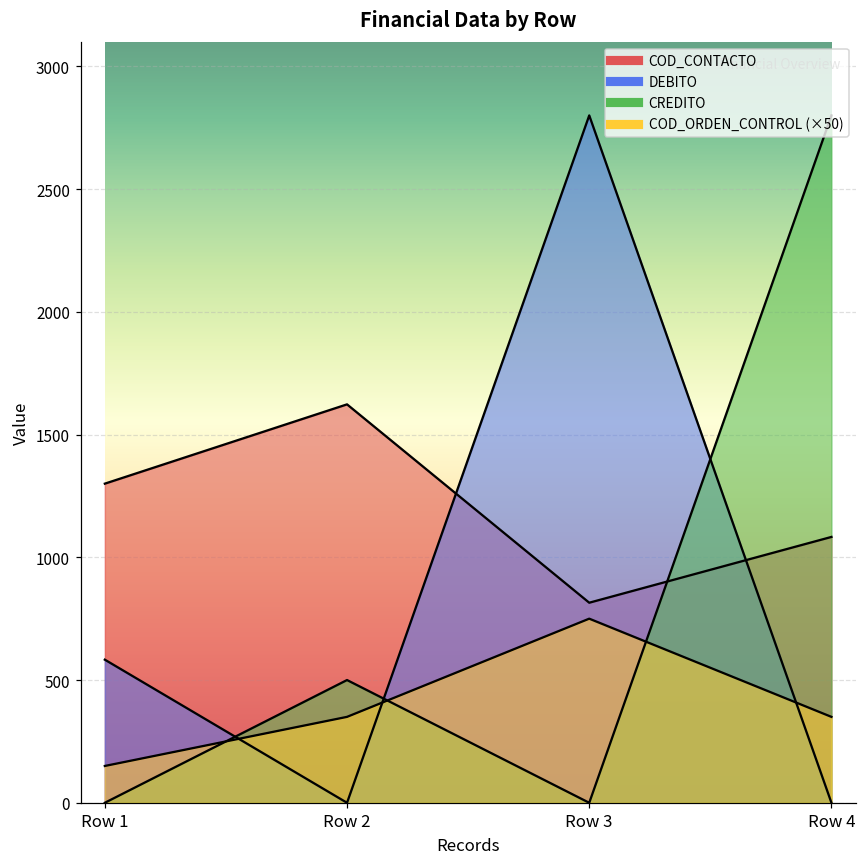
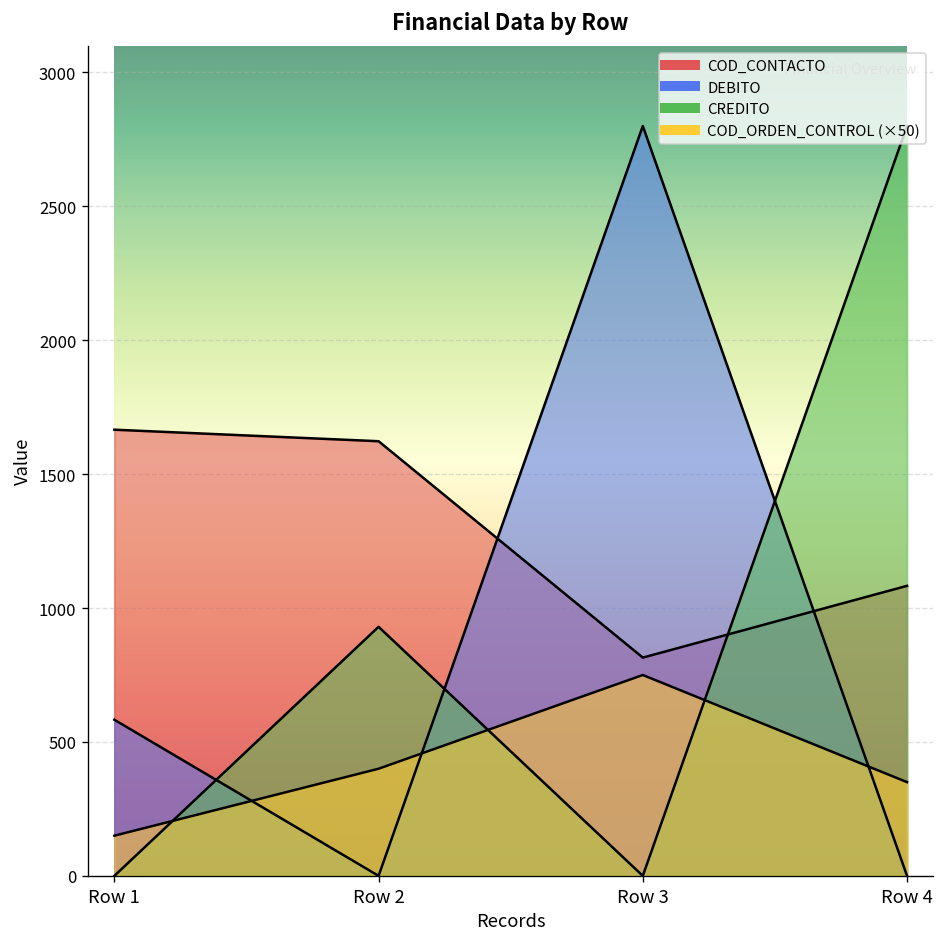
  {
    "COD_CONTACTO": {
-     "Row 1": 1300,
+     "Row 1": 1670,
      "Row 2": 1620,
      "Row 3": 820,
      "Row 4": 1080
    },
    "DEBITO": {
      "Row 1": 580,
      "Row 2": 0,
      "Row 3": 2800,
      "Row 4": 0
    },
    "CREDITO": {
      "Row 1": 0,
-     "Row 2": 500,
+     "Row 2": 930,
      "Row 3": 0
    },
    "COD_ORDEN_CONTROL (×50)": {
      "Row 1": 150,
-     "Row 2": 350,
+     "Row 2": 400,
      "Row 3": 750,
      "Row 4": 350
    }
  }
